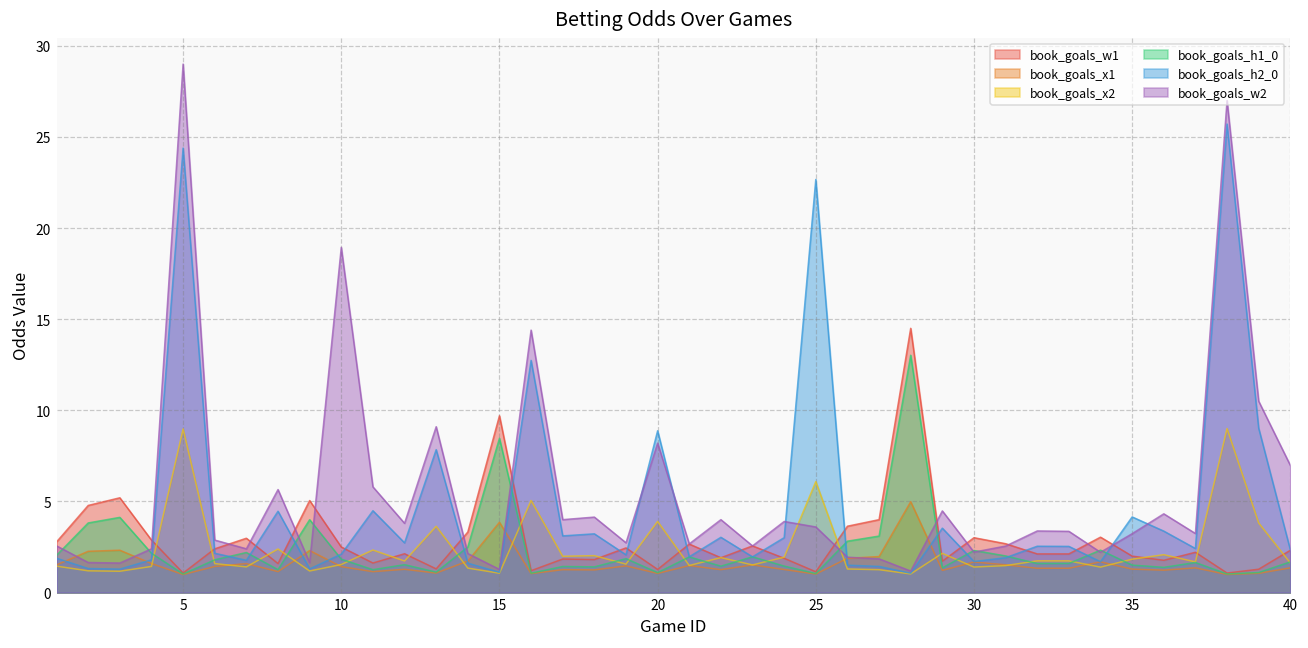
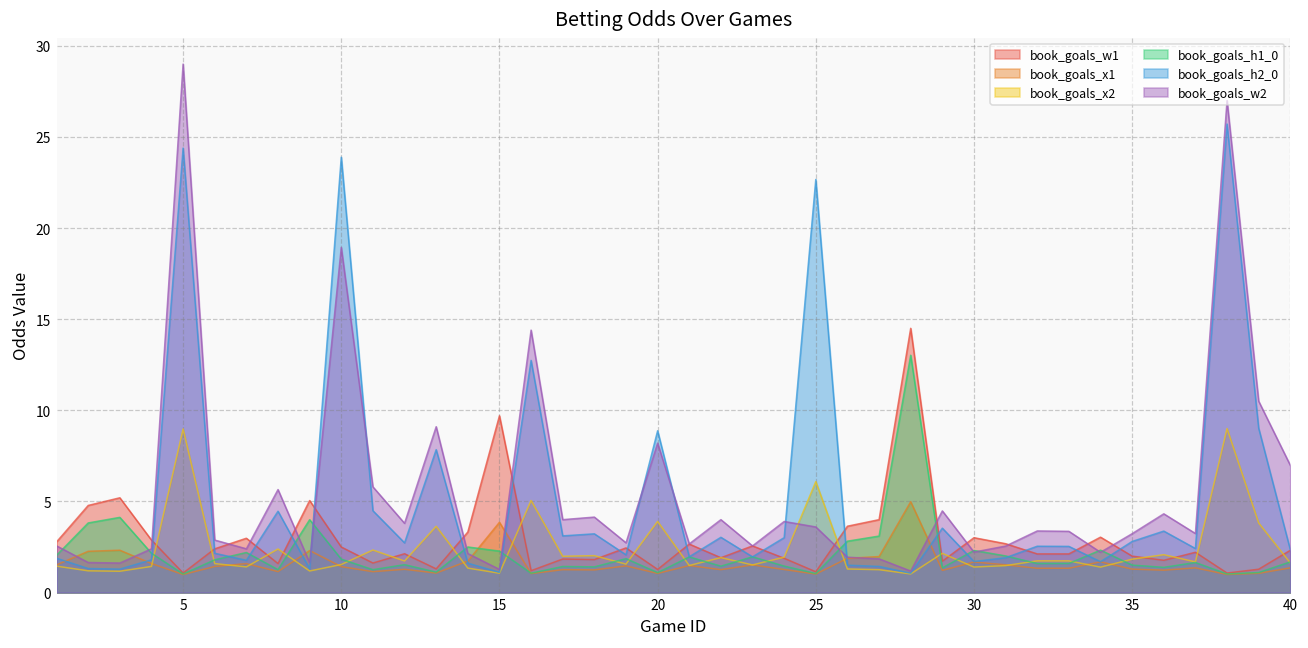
  {
    "book_goals_h1_0": {
      "10": 1.8,
-     "15": 8.5,
+     "15": 2.3,
      "35": 1.5
    },
    "book_goals_h2_0": {
      "5": 24.4,
-     "10": 2.1,
+     "10": 23.9,
      "20": 8.9,
      "25": 22.7,
-     "35": 4.2
+     "35": 2.8
    },
    "book_goals_w2": {
      "5": 29.0,
      "10": 18.9,
      "15": 1.3,
      "20": 8.2,
      "25": 3.6,
      "35": 3.2,
      "40": 7.0
    }
  }
